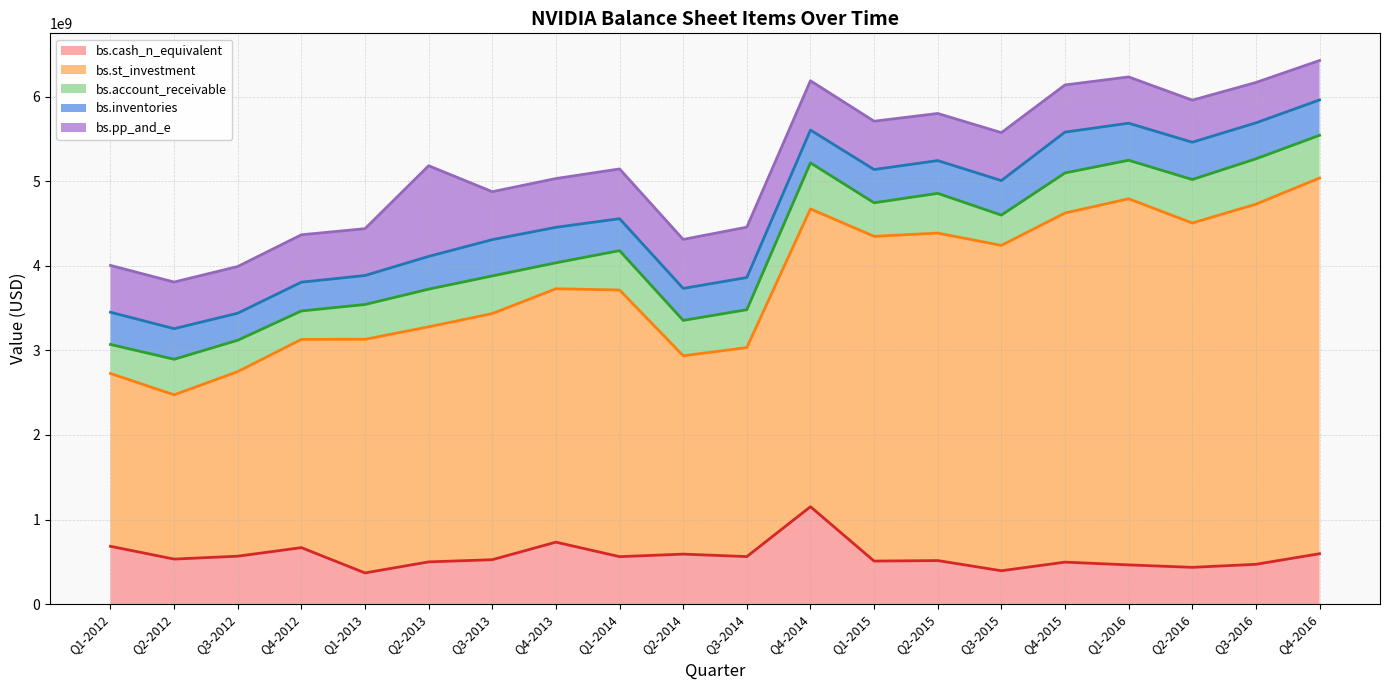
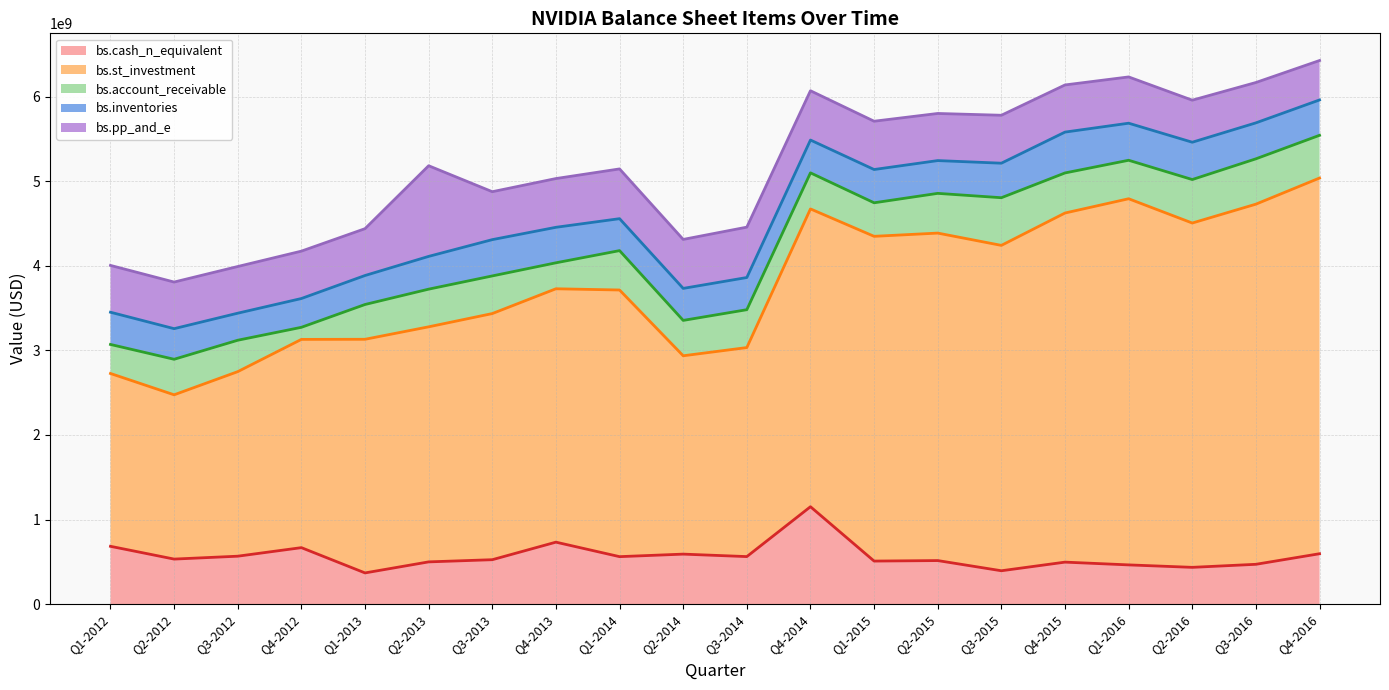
  {
    "bs.account_receivable": {
      "Q1-2012": 300000000,
      "Q2-2012": 400000000,
      "Q3-2012": 400000000,
-     "Q4-2012": 300000000,
+     "Q4-2012": 100000000,
      "Q1-2013": 400000000,
      "Q2-2013": 400000000,
      "Q3-2013": 400000000,
      "Q4-2013": 300000000,
      "Q1-2014": 500000000,
      "Q2-2014": 400000000,
      "Q3-2014": 400000000,
-     "Q4-2014": 500000000,
+     "Q4-2014": 400000000,
      "Q1-2015": 400000000,
      "Q2-2015": 500000000,
-     "Q3-2015": 400000000,
+     "Q3-2015": 600000000,
      "Q4-2015": 500000000,
      "Q1-2016": 500000000,
      "Q2-2016": 500000000,
      "Q3-2016": 500000000,
      "Q4-2016": 500000000
    },
    "bs.inventories": {
      "Q1-2012": 400000000,
      "Q2-2012": 400000000,
      "Q3-2012": 300000000,
      "Q4-2012": 300000000,
      "Q1-2013": 300000000,
      "Q2-2013": 400000000,
      "Q3-2013": 400000000,
      "Q4-2013": 400000000,
      "Q1-2014": 400000000,
      "Q2-2014": 400000000,
      "Q3-2014": 400000000,
      "Q4-2014": 400000000,
      "Q1-2015": 400000000,
      "Q2-2015": 400000000,
      "Q3-2015": 400000000,
      "Q4-2015": 500000000,
      "Q1-2016": 400000000,
      "Q2-2016": 400000000,
      "Q3-2016": 400000000,
      "Q4-2016": 400000000
    },
    "bs.pp_and_e": {
      "Q1-2012": 600000000,
      "Q2-2012": 600000000,
      "Q3-2012": 600000000,
      "Q4-2012": 600000000,
      "Q1-2013": 600000000,
      "Q2-2013": 1100000000,
      "Q3-2013": 600000000,
      "Q4-2013": 600000000,
      "Q1-2014": 600000000,
      "Q2-2014": 600000000,
      "Q3-2014": 600000000,
      "Q4-2014": 600000000,
      "Q1-2015": 600000000,
      "Q2-2015": 600000000,
      "Q3-2015": 600000000,
      "Q4-2015": 600000000,
      "Q1-2016": 500000000,
      "Q2-2016": 500000000,
      "Q3-2016": 500000000,
      "Q4-2016": 500000000
    }
  }
